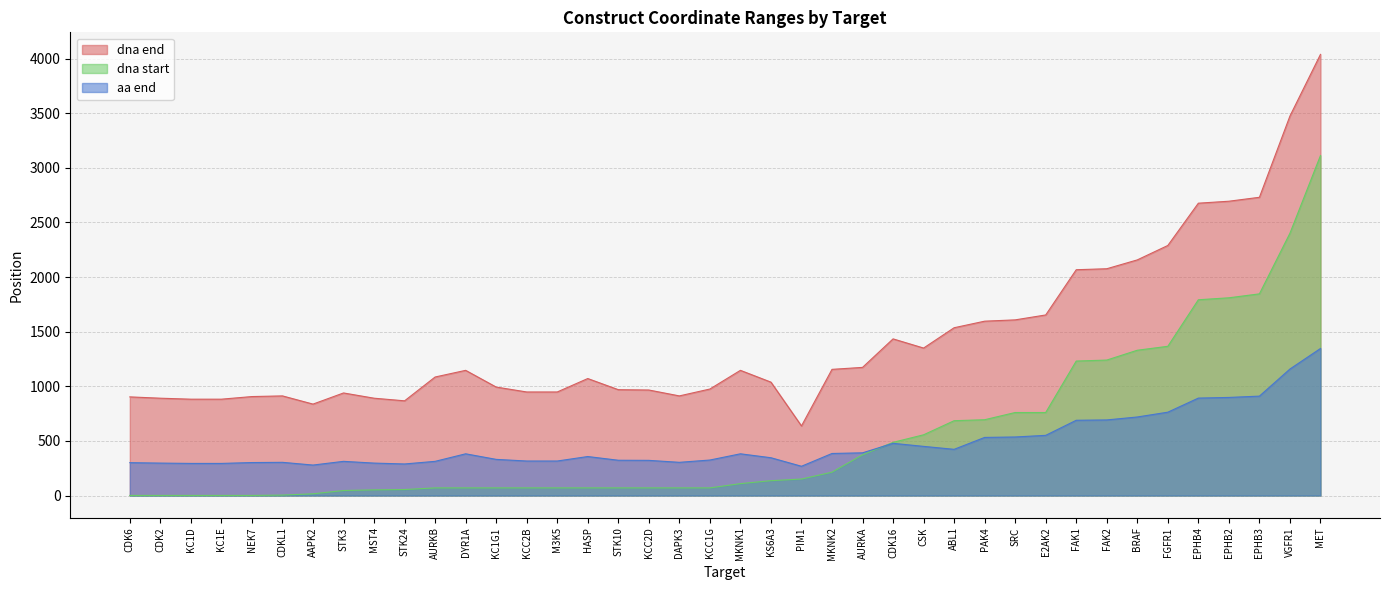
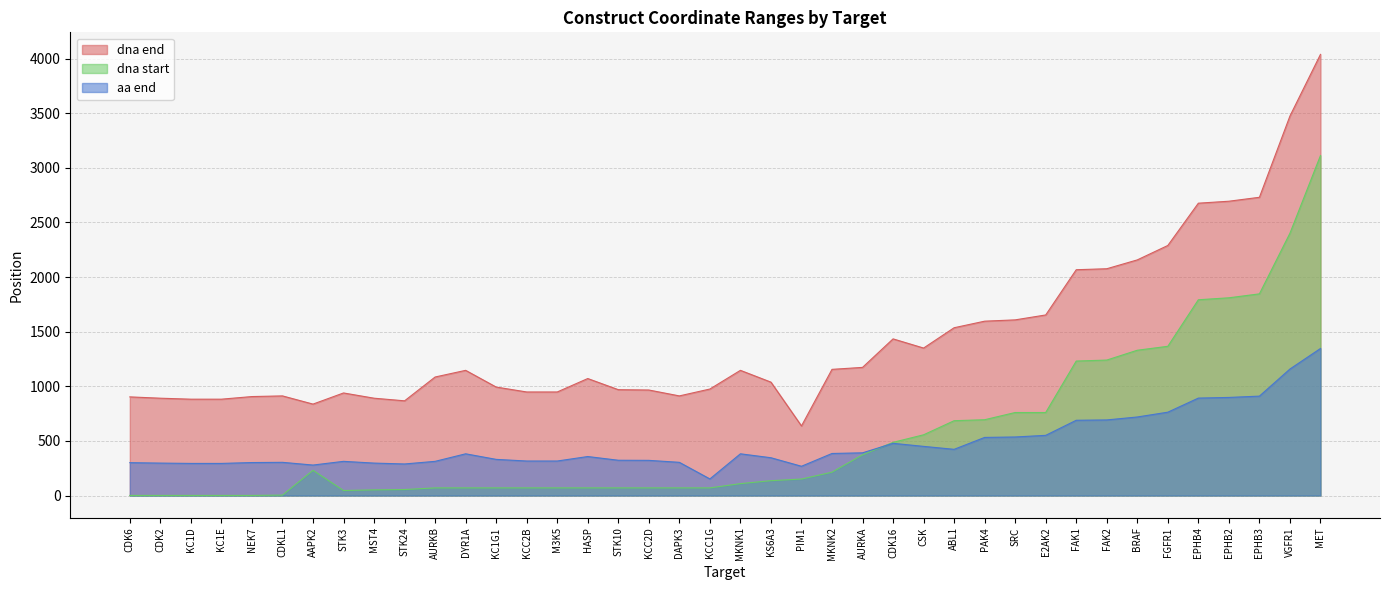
  {
    "dna end": {
      "CDK6": 900,
      "CDK2": 890,
      "KC1D": 880,
      "KC1E": 880,
      "NEK7": 910,
      "CDKL1": 910,
      "AAPK2": 840,
      "STK3": 940,
      "MST4": 890,
      "STK24": 870,
      "AURKB": 1090,
      "DYR1A": 1150,
      "KC1G1": 990,
      "KCC2B": 950,
      "M3K5": 950,
      "HASP": 1070,
      "STK10": 970,
      "KCC2D": 970,
      "DAPK3": 910,
      "KCC1G": 980,
      "MKNK1": 1150,
      "KS6A3": 1040,
      "PIM1": 640,
      "MKNK2": 1160,
      "AURKA": 1170,
      "CDK16": 1430,
      "CSK": 1350,
      "ABL1": 1540,
      "PAK4": 1600,
      "SRC": 1610,
      "E2AK2": 1650,
      "FAK1": 2070,
      "FAK2": 2080,
      "BRAF": 2160,
      "FGFR1": 2290,
      "EPHB4": 2680,
      "EPHB2": 2690,
      "EPHB3": 2730,
      "VGFR1": 3470,
      "MET": 4040
    },
    "dna start": {
      "CDK6": 0,
      "CDK2": 0,
      "KC1D": 0,
      "KC1E": 0,
      "NEK7": 0,
      "CDKL1": 0,
-     "AAPK2": 20,
+     "AAPK2": 230,
      "STK3": 50,
      "MST4": 50,
      "STK24": 60,
      "AURKB": 70,
      "DYR1A": 70,
      "KC1G1": 70,
      "KCC2B": 70,
      "M3K5": 70,
      "HASP": 70,
      "STK10": 70,
      "KCC2D": 70,
      "DAPK3": 70,
      "KCC1G": 70,
      "MKNK1": 110,
      "KS6A3": 140,
      "PIM1": 150,
      "MKNK2": 210,
      "CSK": 560,
      "ABL1": 690,
      "PAK4": 690,
      "SRC": 760,
      "E2AK2": 760,
      "FAK1": 1230,
      "FAK2": 1240,
      "BRAF": 1330,
      "FGFR1": 1370,
      "EPHB4": 1790,
      "EPHB2": 1810,
      "EPHB3": 1850,
      "VGFR1": 2400,
      "MET": 3110
    },
    "aa end": {
      "CDK6": 300,
      "CDK2": 300,
      "KC1D": 290,
      "KC1E": 290,
      "NEK7": 300,
      "CDKL1": 300,
      "AAPK2": 280,
      "STK3": 310,
      "MST4": 300,
      "STK24": 290,
      "AURKB": 310,
      "DYR1A": 380,
      "KC1G1": 330,
      "KCC2B": 320,
      "M3K5": 320,
      "HASP": 360,
      "STK10": 320,
      "KCC2D": 320,
      "DAPK3": 300,
-     "KCC1G": 330,
+     "KCC1G": 150,
      "MKNK1": 380,
      "KS6A3": 350,
      "PIM1": 270,
      "MKNK2": 390,
      "CSK": 450,
      "ABL1": 420,
      "PAK4": 530,
      "SRC": 540,
      "E2AK2": 550,
      "FAK1": 690,
      "FAK2": 690,
      "BRAF": 720,
      "FGFR1": 760,
      "EPHB4": 890,
      "EPHB2": 900,
      "EPHB3": 910,
      "VGFR1": 1160,
      "MET": 1350
    }
  }
